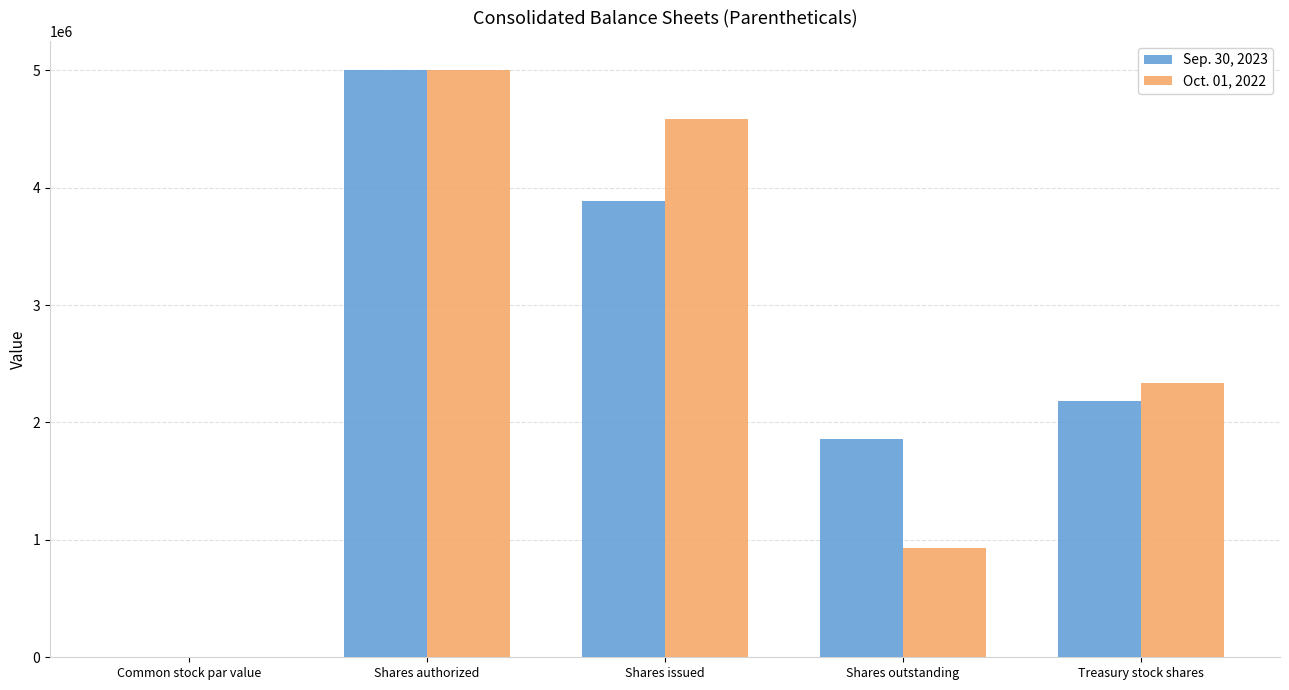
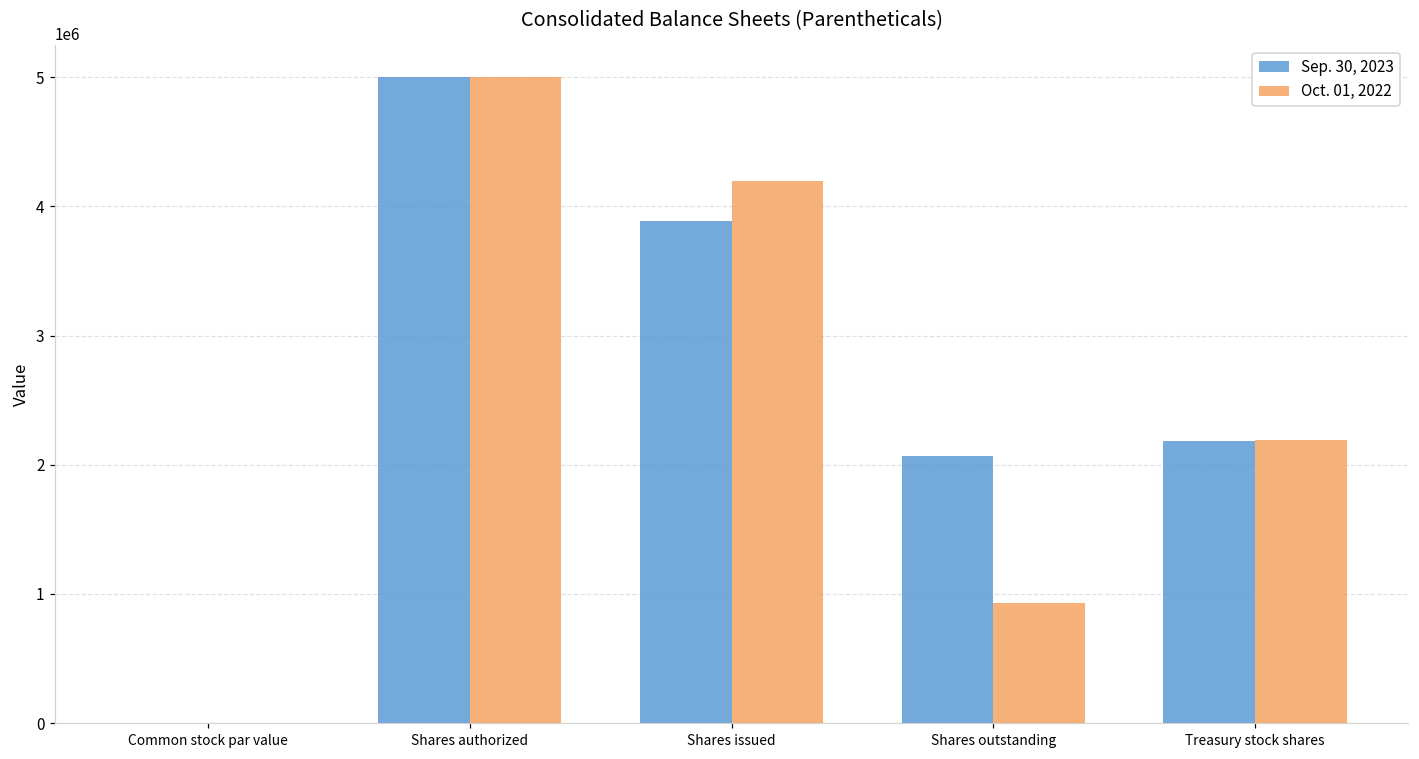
  {
    "Sep. 30, 2023": {
      "Shares authorized": 5000000,
      "Shares issued": 3890000,
-     "Shares outstanding": 1860000,
+     "Shares outstanding": 2070000,
      "Treasury stock shares": 2180000
    },
    "Oct. 01, 2022": {
      "Shares authorized": 5000000,
-     "Shares issued": 4590000,
+     "Shares issued": 4200000,
      "Shares outstanding": 930000,
-     "Treasury stock shares": 2340000
+     "Treasury stock shares": 2190000
    }
  }
